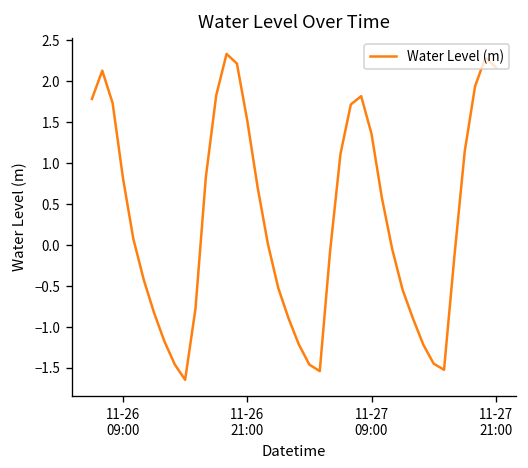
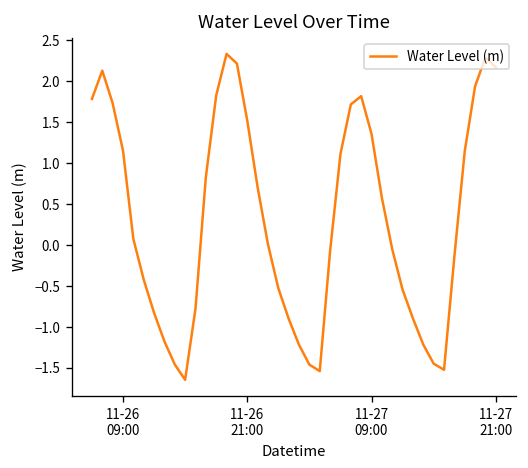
  {
-   "11-26 09:00": 0.8,
+   "11-26 09:00": 1.2,
    "11-26 21:00": 1.5,
    "11-27 09:00": 1.4
  }
